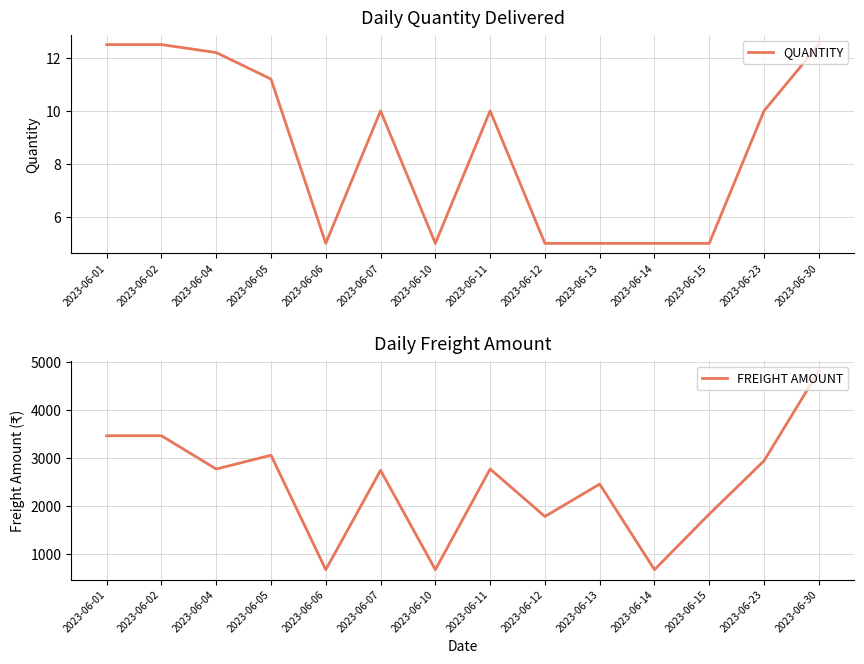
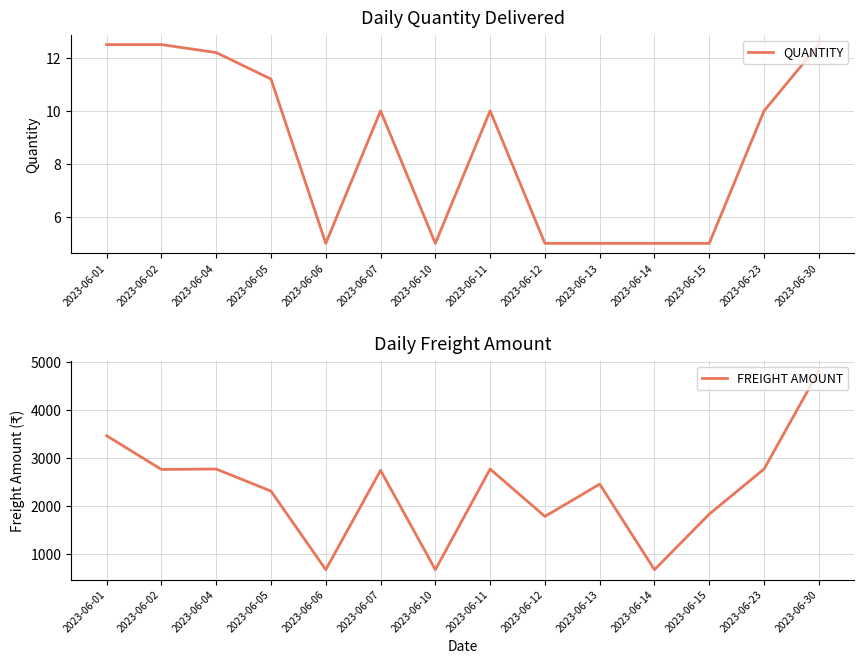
  {
    "Daily Quantity Delivered": {
      "2023-06-01": 12.5,
      "2023-06-02": 12.5,
      "2023-06-04": 12.2,
      "2023-06-05": 11.2,
      "2023-06-06": 5.0,
      "2023-06-07": 10.0,
      "2023-06-10": 5.0,
      "2023-06-11": 10.0,
      "2023-06-12": 5.0,
      "2023-06-13": 5.0,
      "2023-06-14": 5.0,
      "2023-06-15": 5.0,
      "2023-06-23": 10.0
    },
    "Daily Freight Amount": {
      "2023-06-01": 3500,
-     "2023-06-02": 3500,
+     "2023-06-02": 2800,
      "2023-06-04": 2800,
-     "2023-06-05": 3100,
+     "2023-06-05": 2300,
      "2023-06-06": 700,
      "2023-06-07": 2700,
      "2023-06-10": 700,
      "2023-06-11": 2800,
      "2023-06-12": 1800,
      "2023-06-13": 2500,
      "2023-06-14": 700,
      "2023-06-15": 1800,
-     "2023-06-23": 2900
+     "2023-06-23": 2800
    }
  }
